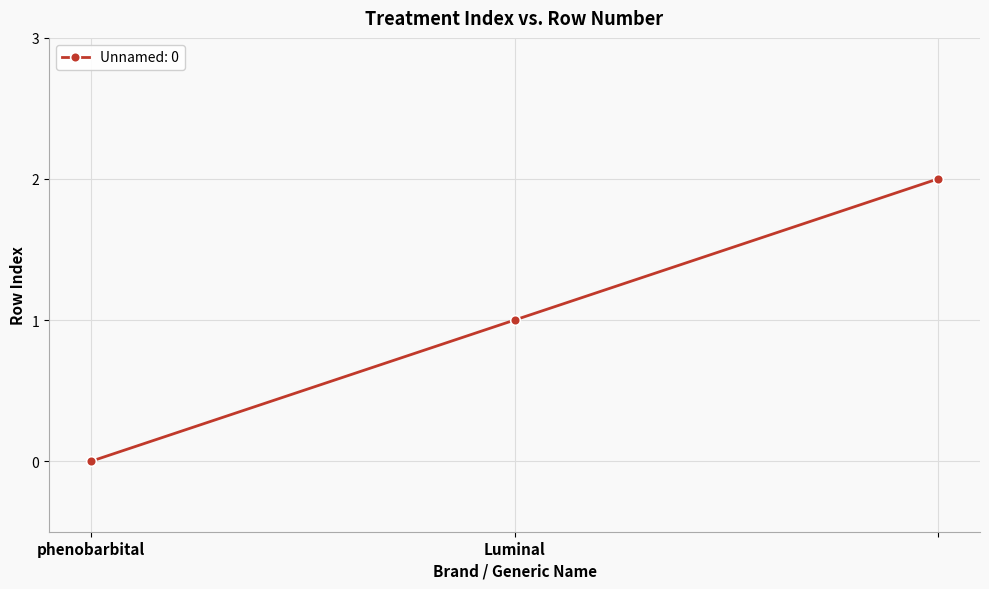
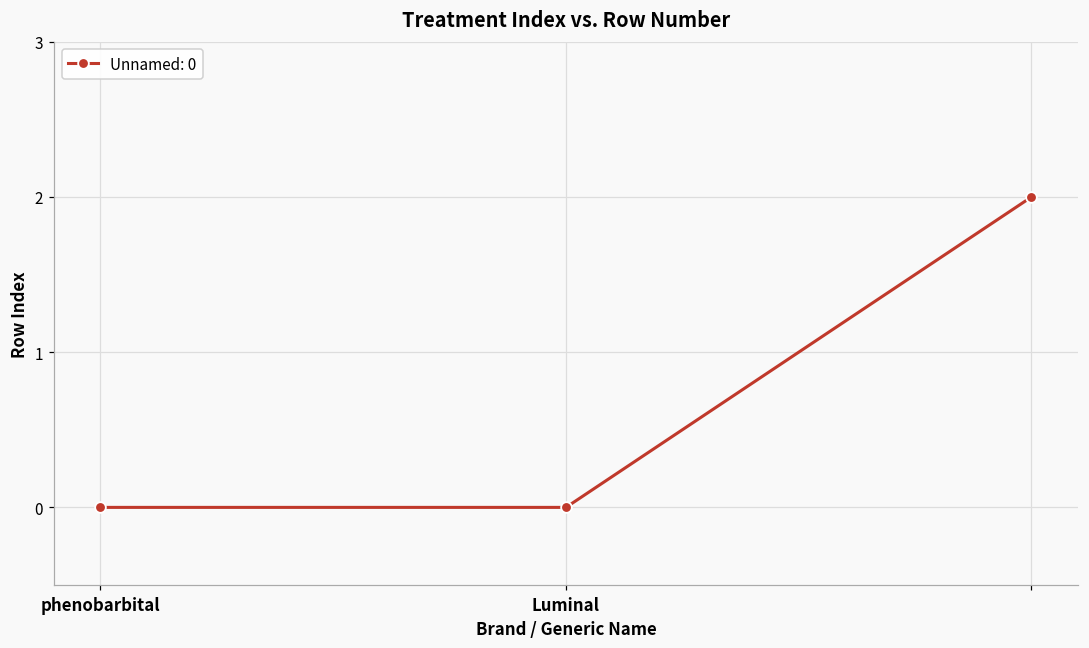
  {
    "phenobarbital": 0,
-   "Luminal": 1
+   "Luminal": 0
  }
